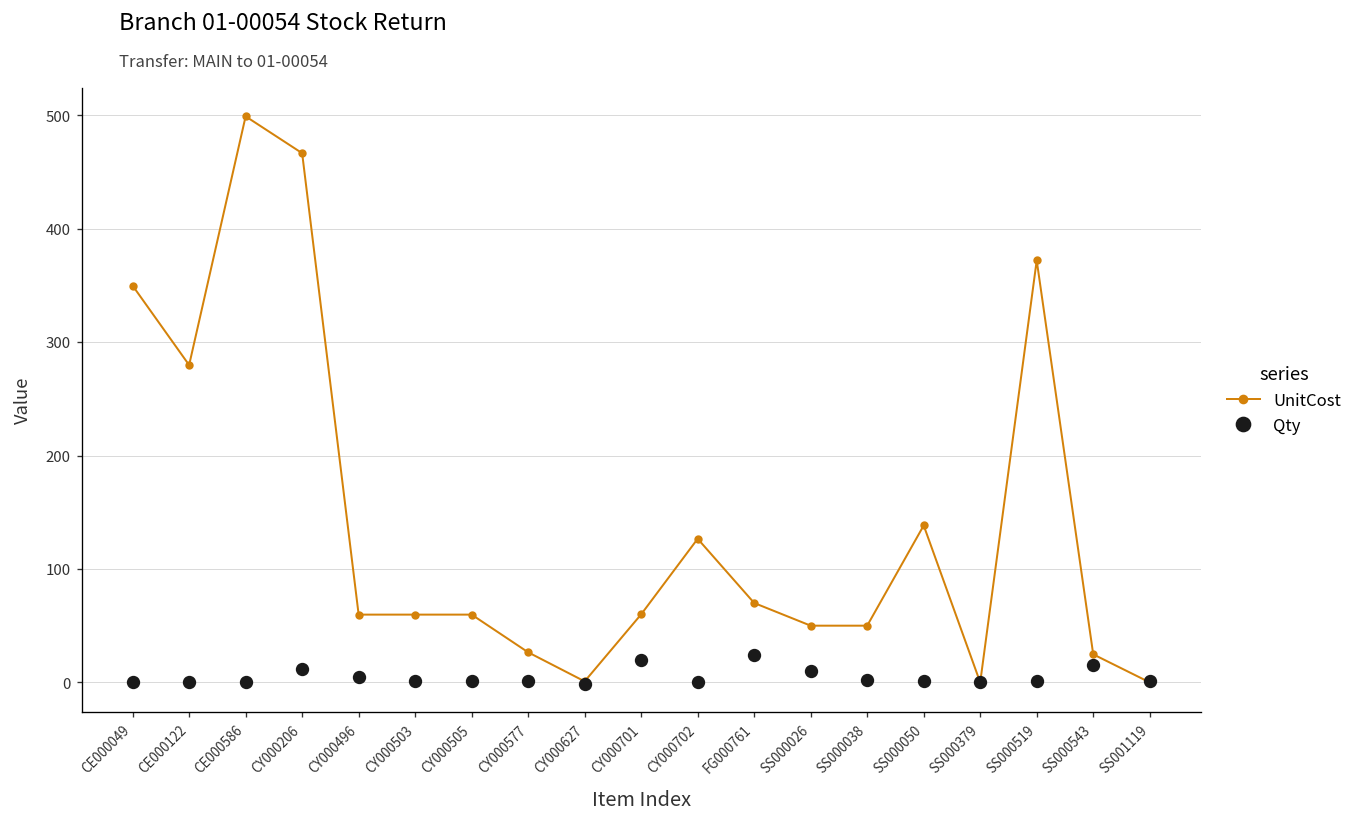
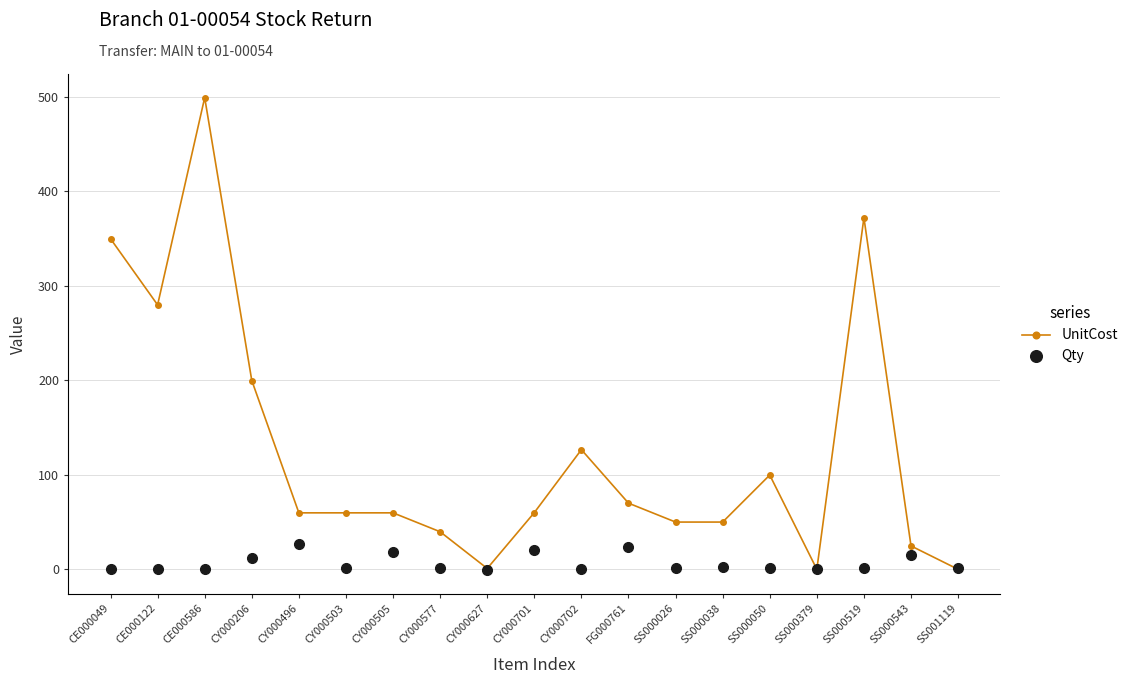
  {
    "UnitCost": {
      "CE000049": 350,
      "CE000122": 280,
      "CE000586": 500,
-     "CY000206": 470,
+     "CY000206": 200,
      "CY000496": 60,
      "CY000503": 60,
      "CY000505": 60,
-     "CY000577": 30,
+     "CY000577": 40,
      "CY000701": 60,
      "CY000702": 130,
      "FG000761": 70,
      "SS000026": 50,
      "SS000038": 50,
-     "SS000050": 140,
+     "SS000050": 100,
      "SS000519": 370,
      "SS000543": 20
    },
    "Qty": {
      "CE000049": 0,
      "CE000122": 0,
      "CE000586": 0,
      "CY000206": 10,
-     "CY000496": 10,
+     "CY000496": 30,
      "CY000503": 0,
-     "CY000505": 0,
+     "CY000505": 20,
      "CY000577": 0,
      "CY000701": 20,
      "CY000702": 0,
      "FG000761": 20,
-     "SS000026": 10,
+     "SS000026": 0,
      "SS000038": 0,
      "SS000050": 0,
      "SS000519": 0,
      "SS000543": 20
    }
  }
